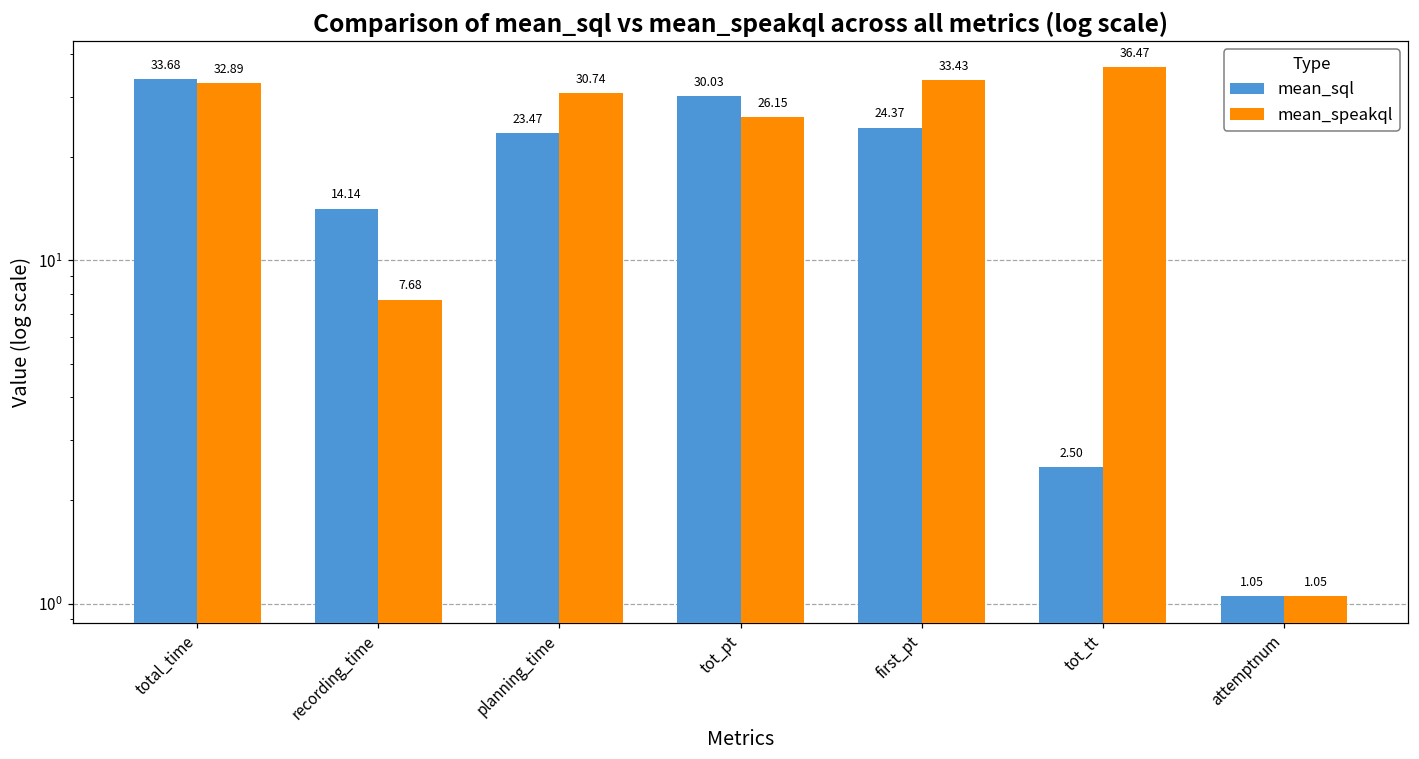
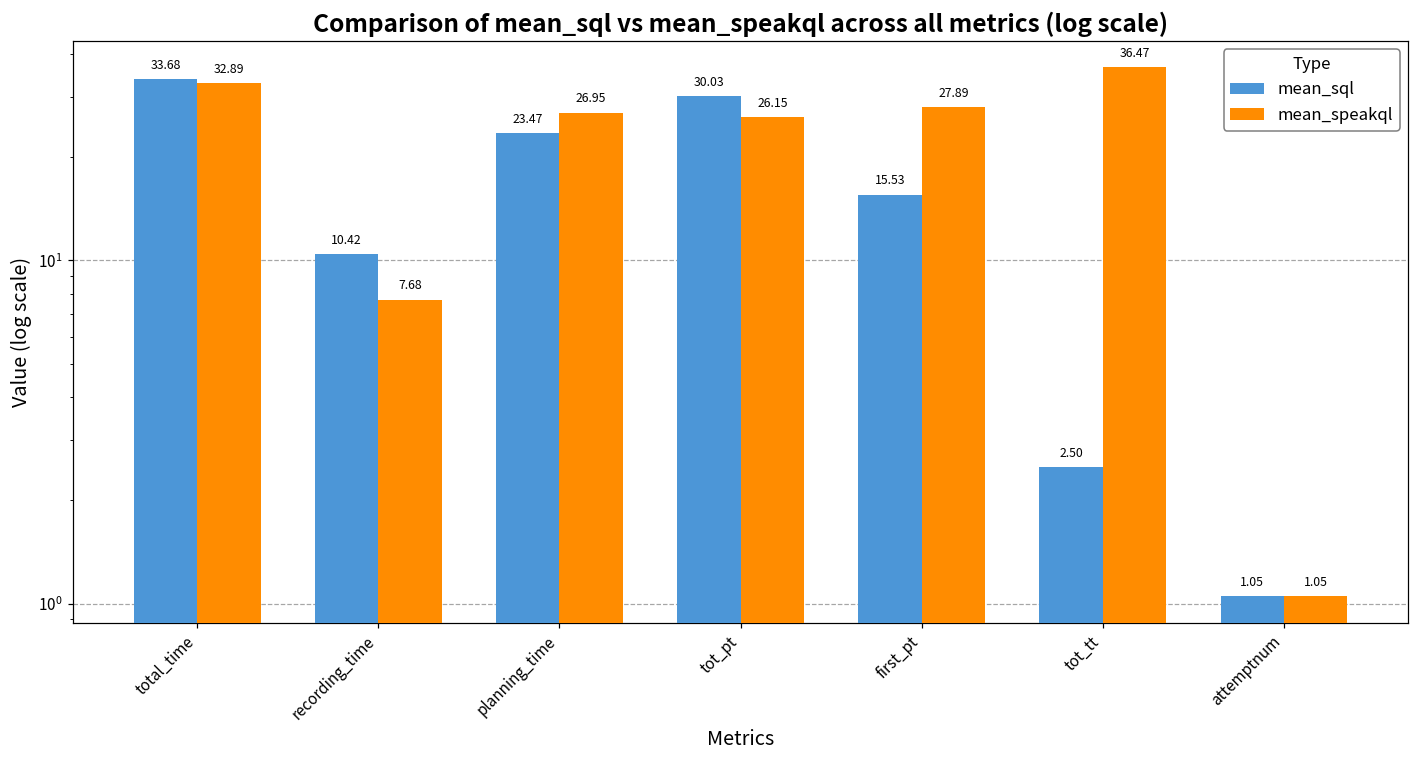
  {
    "mean_sql": {
      "total_time": 33.68,
-     "recording_time": 14.14,
+     "recording_time": 10.42,
      "planning_time": 23.47,
      "tot_pt": 30.03,
-     "first_pt": 24.37,
+     "first_pt": 15.53,
      "tot_tt": 2.50,
      "attemptnum": 1.05
    },
    "mean_speakql": {
      "total_time": 32.89,
      "recording_time": 7.68,
-     "planning_time": 30.74,
+     "planning_time": 26.95,
      "tot_pt": 26.15,
-     "first_pt": 33.43,
+     "first_pt": 27.89,
      "tot_tt": 36.47,
      "attemptnum": 1.05
    }
  }
